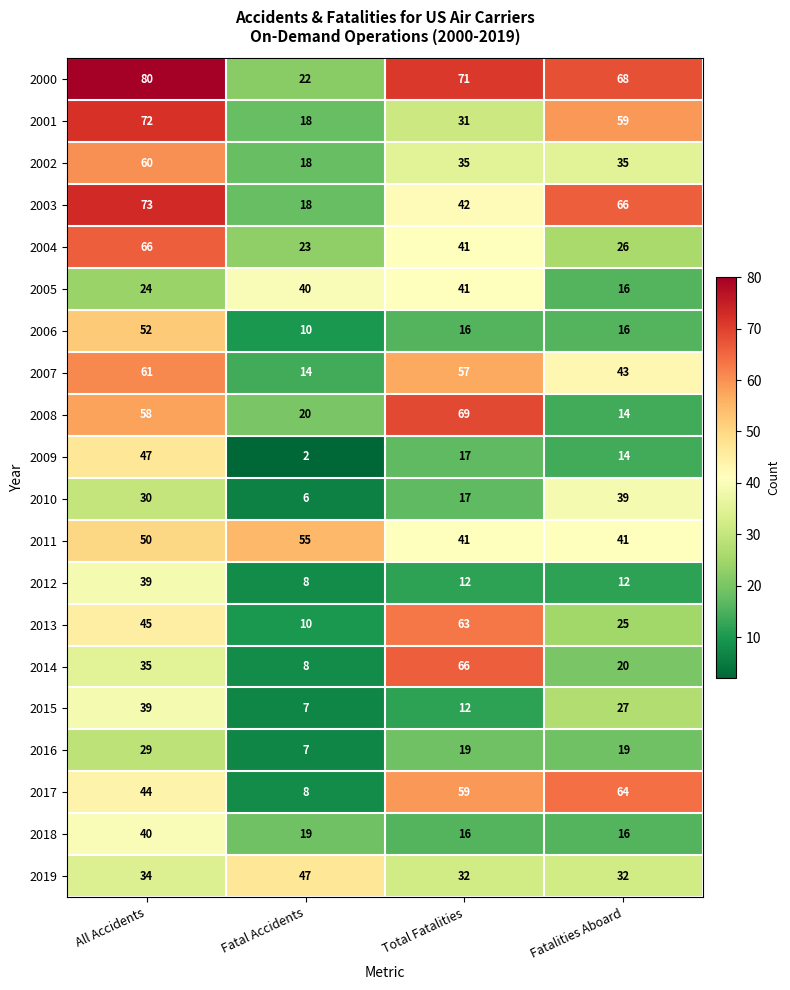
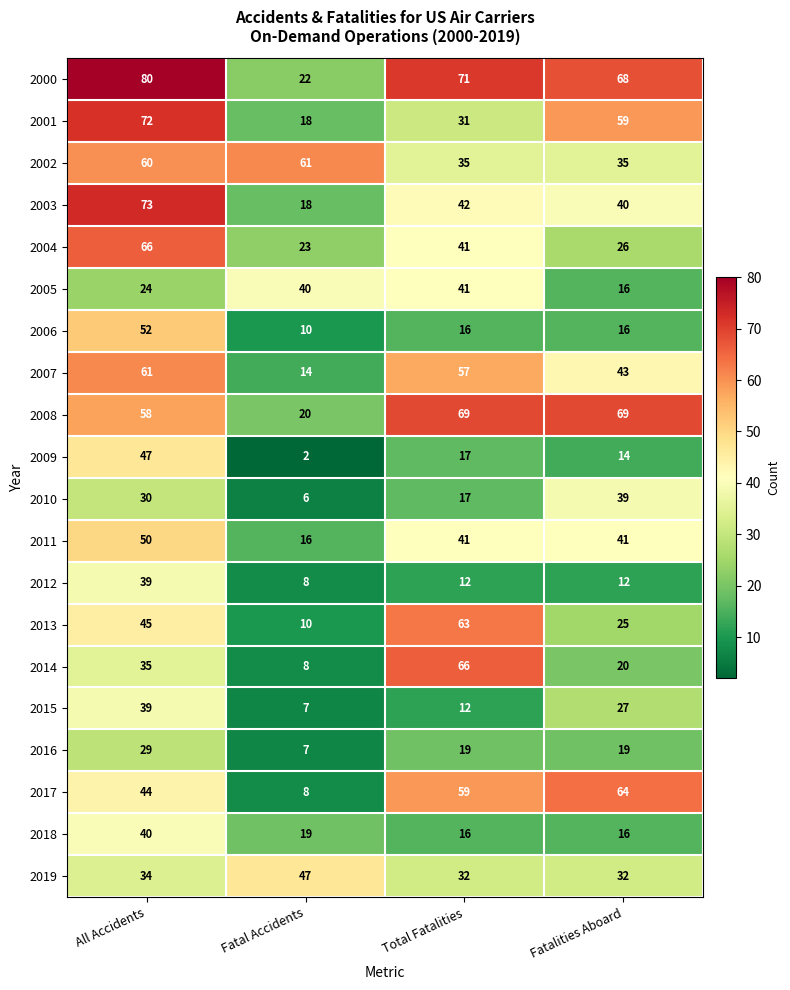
  {
    "2000": {
      "All Accidents": 80,
      "Fatal Accidents": 22,
      "Total Fatalities": 71,
      "Fatalities Aboard": 68
    },
    "2001": {
      "All Accidents": 72,
      "Fatal Accidents": 18,
      "Total Fatalities": 31,
      "Fatalities Aboard": 59
    },
    "2002": {
      "All Accidents": 60,
-     "Fatal Accidents": 18,
+     "Fatal Accidents": 61,
      "Total Fatalities": 35,
      "Fatalities Aboard": 35
    },
    "2003": {
      "All Accidents": 73,
      "Fatal Accidents": 18,
      "Total Fatalities": 42,
-     "Fatalities Aboard": 66
+     "Fatalities Aboard": 40
    },
    "2004": {
      "All Accidents": 66,
      "Fatal Accidents": 23,
      "Total Fatalities": 41,
      "Fatalities Aboard": 26
    },
    "2005": {
      "All Accidents": 24,
      "Fatal Accidents": 40,
      "Total Fatalities": 41,
      "Fatalities Aboard": 16
    },
    "2006": {
      "All Accidents": 52,
      "Fatal Accidents": 10,
      "Total Fatalities": 16,
      "Fatalities Aboard": 16
    },
    "2007": {
      "All Accidents": 61,
      "Fatal Accidents": 14,
      "Total Fatalities": 57,
      "Fatalities Aboard": 43
    },
    "2008": {
      "All Accidents": 58,
      "Fatal Accidents": 20,
      "Total Fatalities": 69,
-     "Fatalities Aboard": 14
+     "Fatalities Aboard": 69
    },
    "2009": {
      "All Accidents": 47,
      "Fatal Accidents": 2,
      "Total Fatalities": 17,
      "Fatalities Aboard": 14
    },
    "2010": {
      "All Accidents": 30,
      "Fatal Accidents": 6,
      "Total Fatalities": 17,
      "Fatalities Aboard": 39
    },
    "2011": {
      "All Accidents": 50,
-     "Fatal Accidents": 55,
+     "Fatal Accidents": 16,
      "Total Fatalities": 41,
      "Fatalities Aboard": 41
    },
    "2012": {
      "All Accidents": 39,
      "Fatal Accidents": 8,
      "Total Fatalities": 12,
      "Fatalities Aboard": 12
    },
    "2013": {
      "All Accidents": 45,
      "Fatal Accidents": 10,
      "Total Fatalities": 63,
      "Fatalities Aboard": 25
    },
    "2014": {
      "All Accidents": 35,
      "Fatal Accidents": 8,
      "Total Fatalities": 66,
      "Fatalities Aboard": 20
    },
    "2015": {
      "All Accidents": 39,
      "Fatal Accidents": 7,
      "Total Fatalities": 12,
      "Fatalities Aboard": 27
    },
    "2016": {
      "All Accidents": 29,
      "Fatal Accidents": 7,
      "Total Fatalities": 19,
      "Fatalities Aboard": 19
    },
    "2017": {
      "All Accidents": 44,
      "Fatal Accidents": 8,
      "Total Fatalities": 59,
      "Fatalities Aboard": 64
    },
    "2018": {
      "All Accidents": 40,
      "Fatal Accidents": 19,
      "Total Fatalities": 16,
      "Fatalities Aboard": 16
    },
    "2019": {
      "All Accidents": 34,
      "Fatal Accidents": 47,
      "Total Fatalities": 32,
      "Fatalities Aboard": 32
    }
  }
